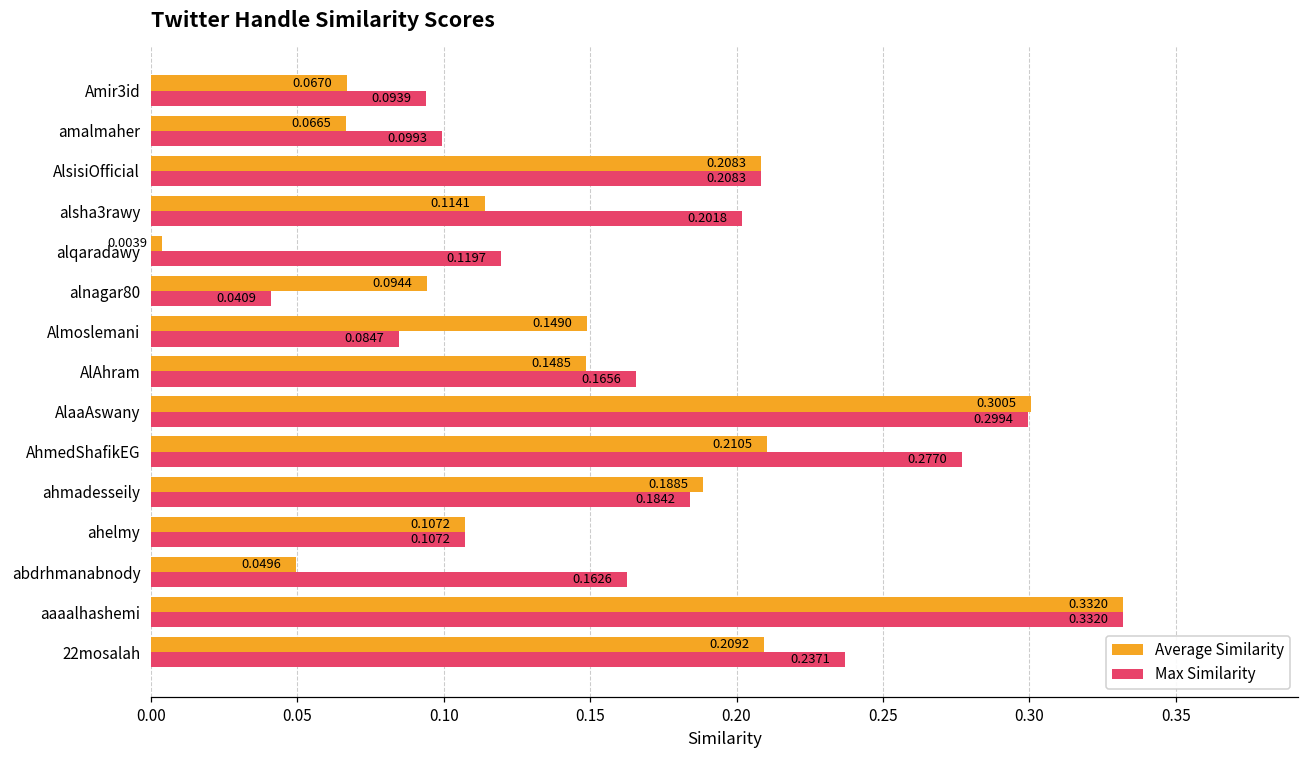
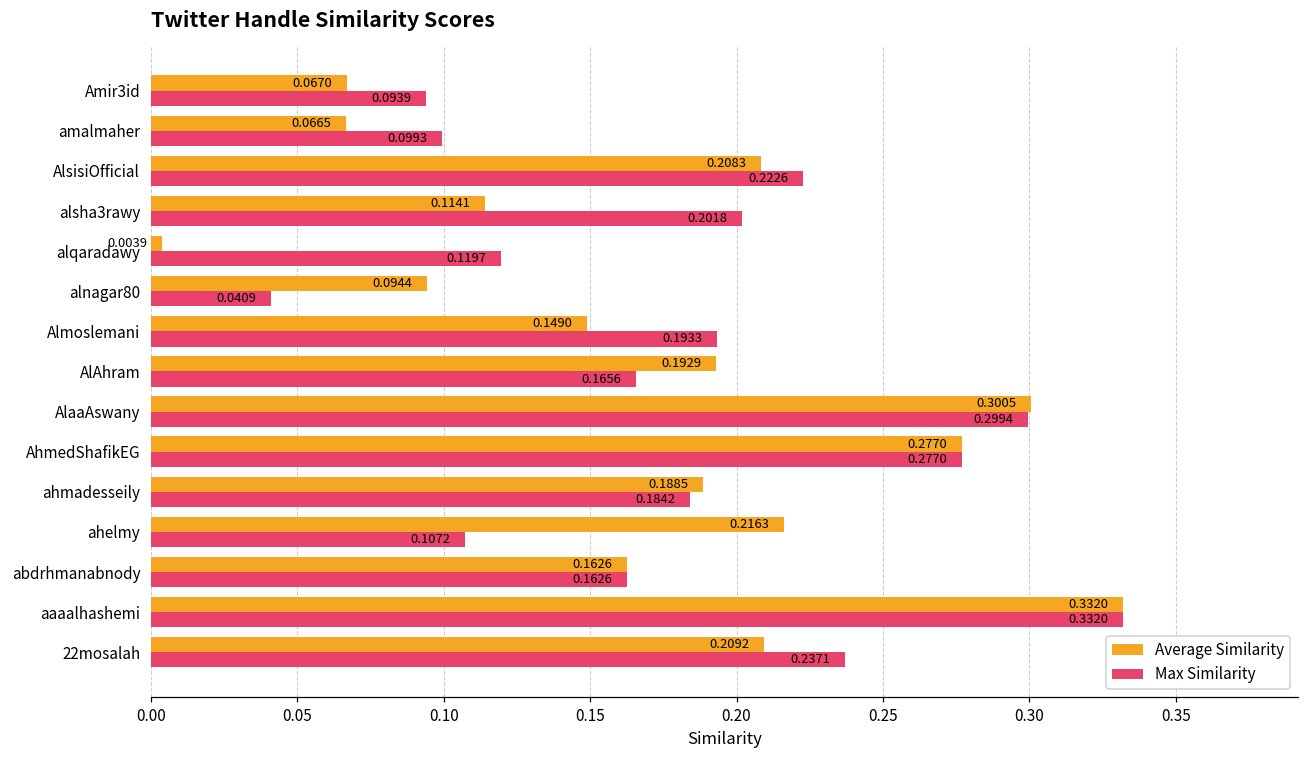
  {
    "Average Similarity": {
      "Amir3id": 0.0670,
      "amalmaher": 0.0665,
      "AlsisiOfficial": 0.2083,
      "alsha3rawy": 0.1141,
      "alqaradawy": 0.0039,
      "alnagar80": 0.0944,
      "Almoslemani": 0.1490,
-     "AlAhram": 0.1485,
+     "AlAhram": 0.1929,
      "AlaaAswany": 0.3005,
-     "AhmedShafikEG": 0.2105,
+     "AhmedShafikEG": 0.2770,
      "ahmadesseily": 0.1885,
-     "ahelmy": 0.1072,
-     "abdrhmanabnody": 0.0496,
+     "ahelmy": 0.2163,
+     "abdrhmanabnody": 0.1626,
      "aaaalhashemi": 0.3320,
      "22mosalah": 0.2092
    },
    "Max Similarity": {
      "Amir3id": 0.0939,
      "amalmaher": 0.0993,
-     "AlsisiOfficial": 0.2083,
+     "AlsisiOfficial": 0.2226,
      "alsha3rawy": 0.2018,
      "alqaradawy": 0.1197,
      "alnagar80": 0.0409,
-     "Almoslemani": 0.0847,
+     "Almoslemani": 0.1933,
      "AlAhram": 0.1656,
      "AlaaAswany": 0.2994,
      "AhmedShafikEG": 0.2770,
      "ahmadesseily": 0.1842,
      "ahelmy": 0.1072,
      "abdrhmanabnody": 0.1626,
      "aaaalhashemi": 0.3320,
      "22mosalah": 0.2371
    }
  }
